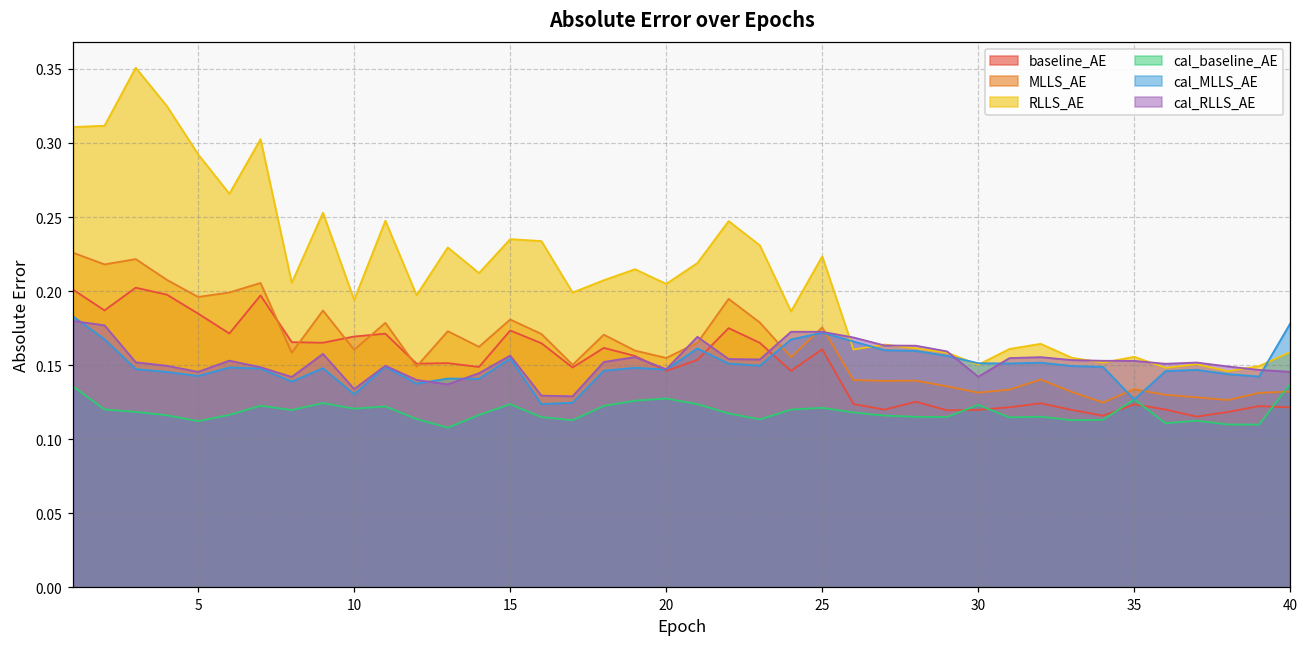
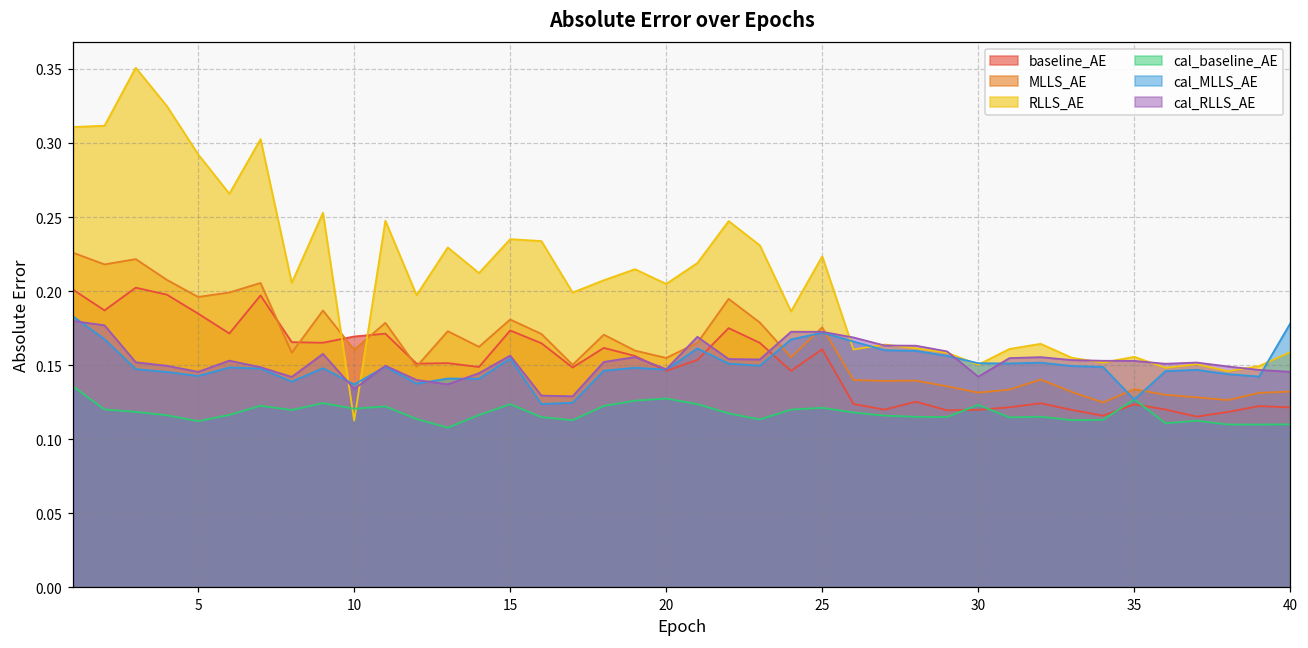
  {
    "RLLS_AE": {
      "5": 0.292,
-     "10": 0.194,
+     "10": 0.113,
      "15": 0.235,
      "20": 0.205,
      "25": 0.223,
      "35": 0.156,
      "40": 0.159
    },
    "cal_baseline_AE": {
      "5": 0.112,
      "10": 0.121,
      "15": 0.124,
      "20": 0.127,
      "25": 0.121,
      "30": 0.123,
-     "40": 0.137
+     "40": 0.110
    },
    "cal_MLLS_AE": {
      "5": 0.143,
-     "10": 0.130,
+     "10": 0.137,
      "15": 0.154,
      "40": 0.178
    },
    "cal_RLLS_AE": {
      "5": 0.145,
      "10": 0.134,
      "15": 0.156,
      "30": 0.142,
      "35": 0.153,
      "40": 0.145
    }
  }
